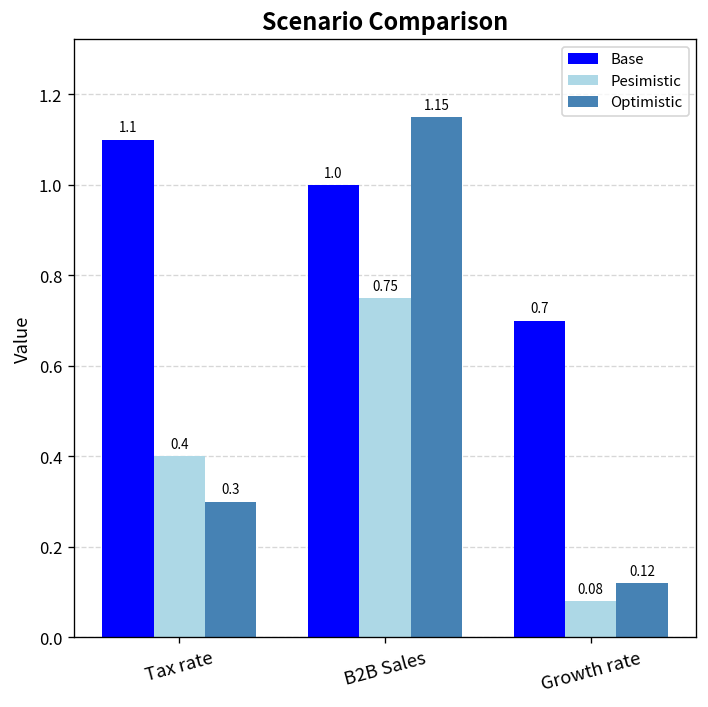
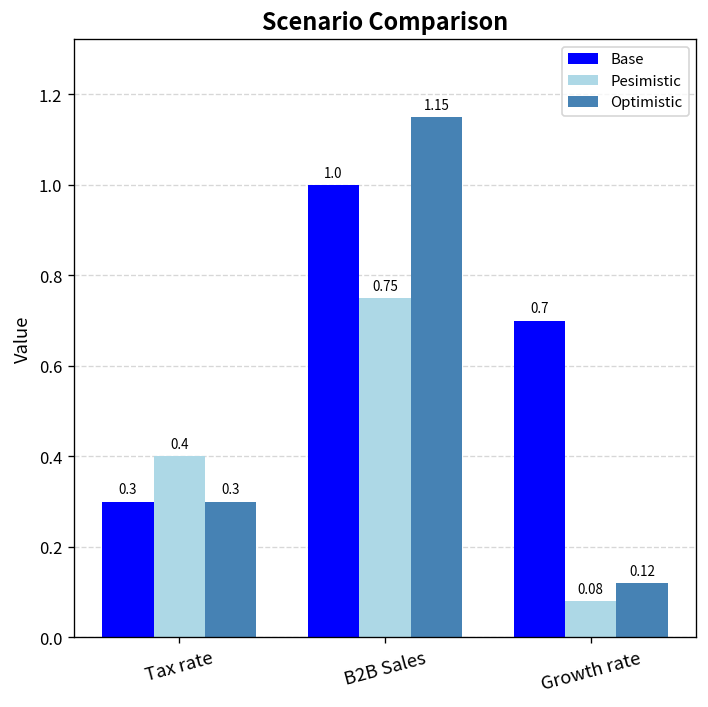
  {
    "Base": {
-     "Tax rate": 1.1,
+     "Tax rate": 0.3,
      "B2B Sales": 1.0,
      "Growth rate": 0.7
    },
    "Pesimistic": {
      "Tax rate": 0.4,
      "B2B Sales": 0.75,
      "Growth rate": 0.08
    },
    "Optimistic": {
      "Tax rate": 0.3,
      "B2B Sales": 1.15,
      "Growth rate": 0.12
    }
  }
